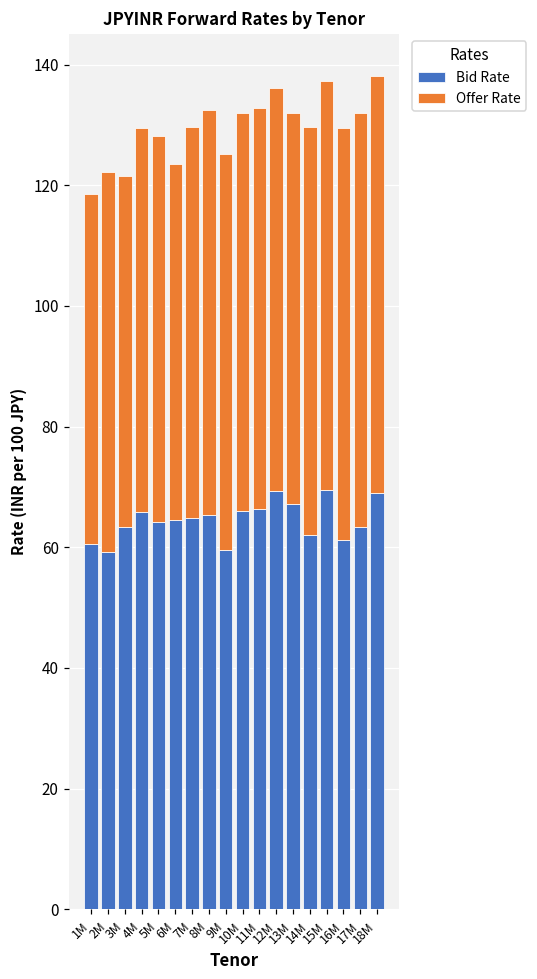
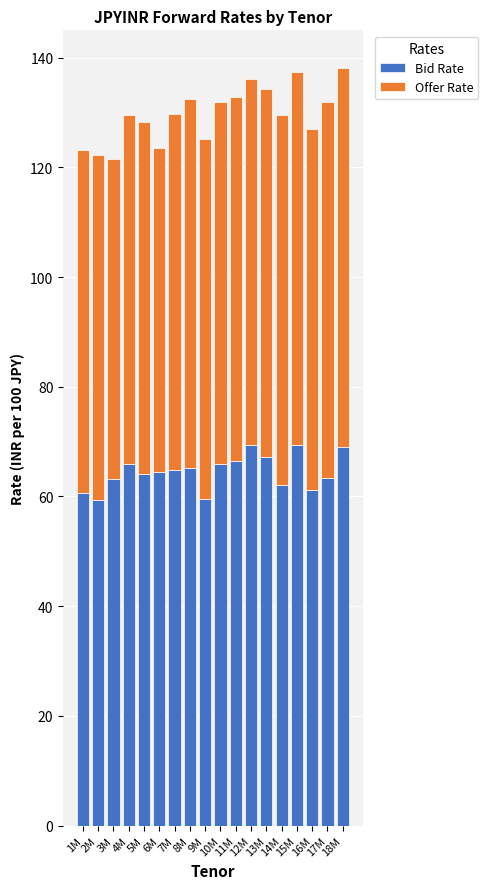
  {
    "Bid Rate": {
      "1M": 61,
      "2M": 59,
      "3M": 63,
      "4M": 66,
      "5M": 64,
      "6M": 64,
      "7M": 65,
      "8M": 65,
      "9M": 60,
      "10M": 66,
      "11M": 66,
      "12M": 69,
      "13M": 67,
      "14M": 62,
      "15M": 69,
      "16M": 61,
      "17M": 63,
      "18M": 69
    },
    "Offer Rate": {
-     "1M": 58,
+     "1M": 63,
      "2M": 63,
      "3M": 58,
      "4M": 64,
      "5M": 64,
      "6M": 59,
      "7M": 65,
      "8M": 67,
      "9M": 66,
      "10M": 66,
      "11M": 66,
      "12M": 67,
-     "13M": 65,
+     "13M": 67,
      "14M": 68,
      "15M": 68,
-     "16M": 68,
+     "16M": 66,
      "17M": 69,
      "18M": 69
    }
  }
